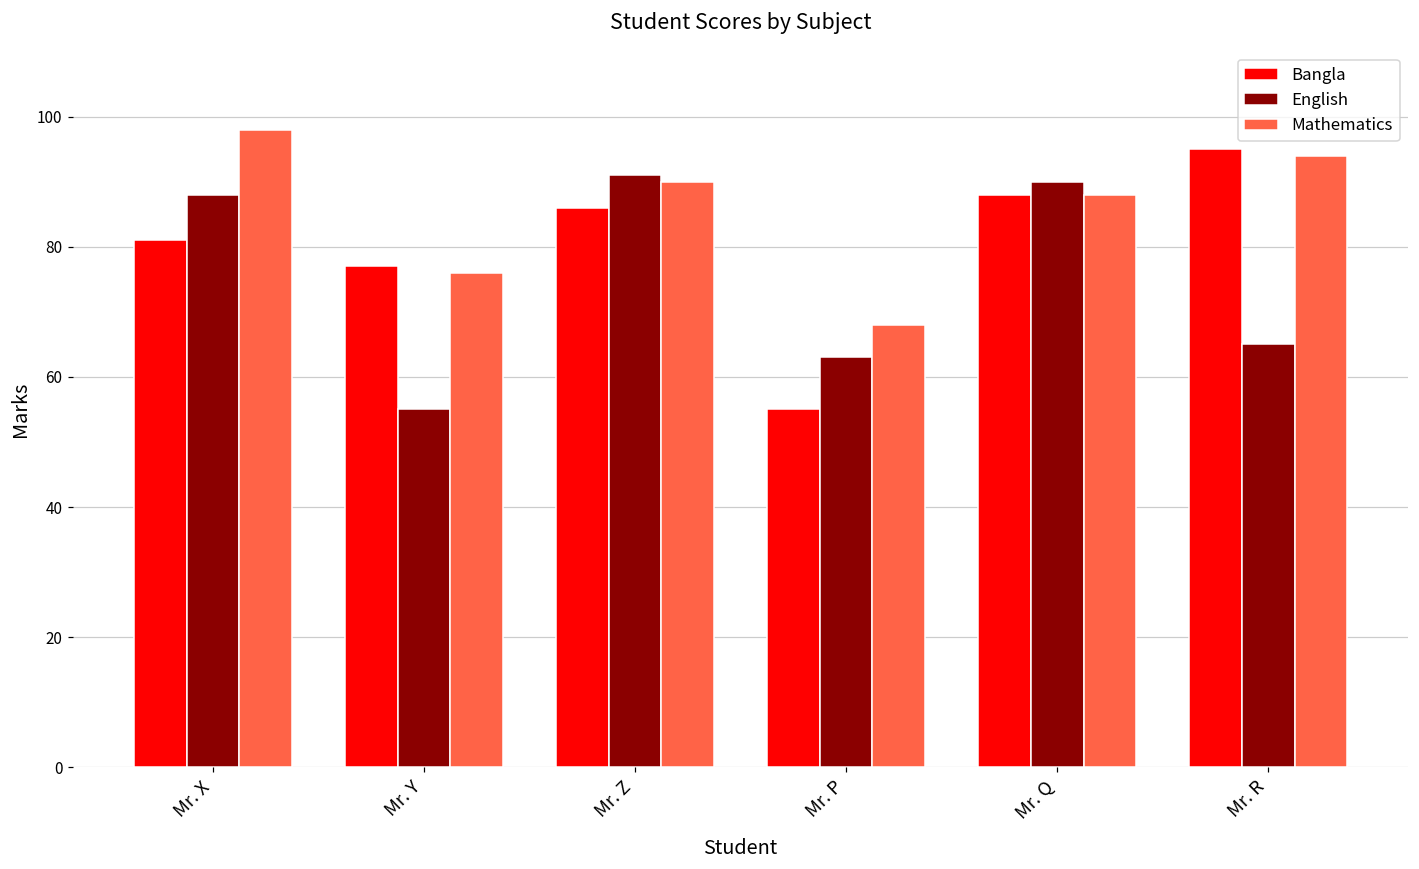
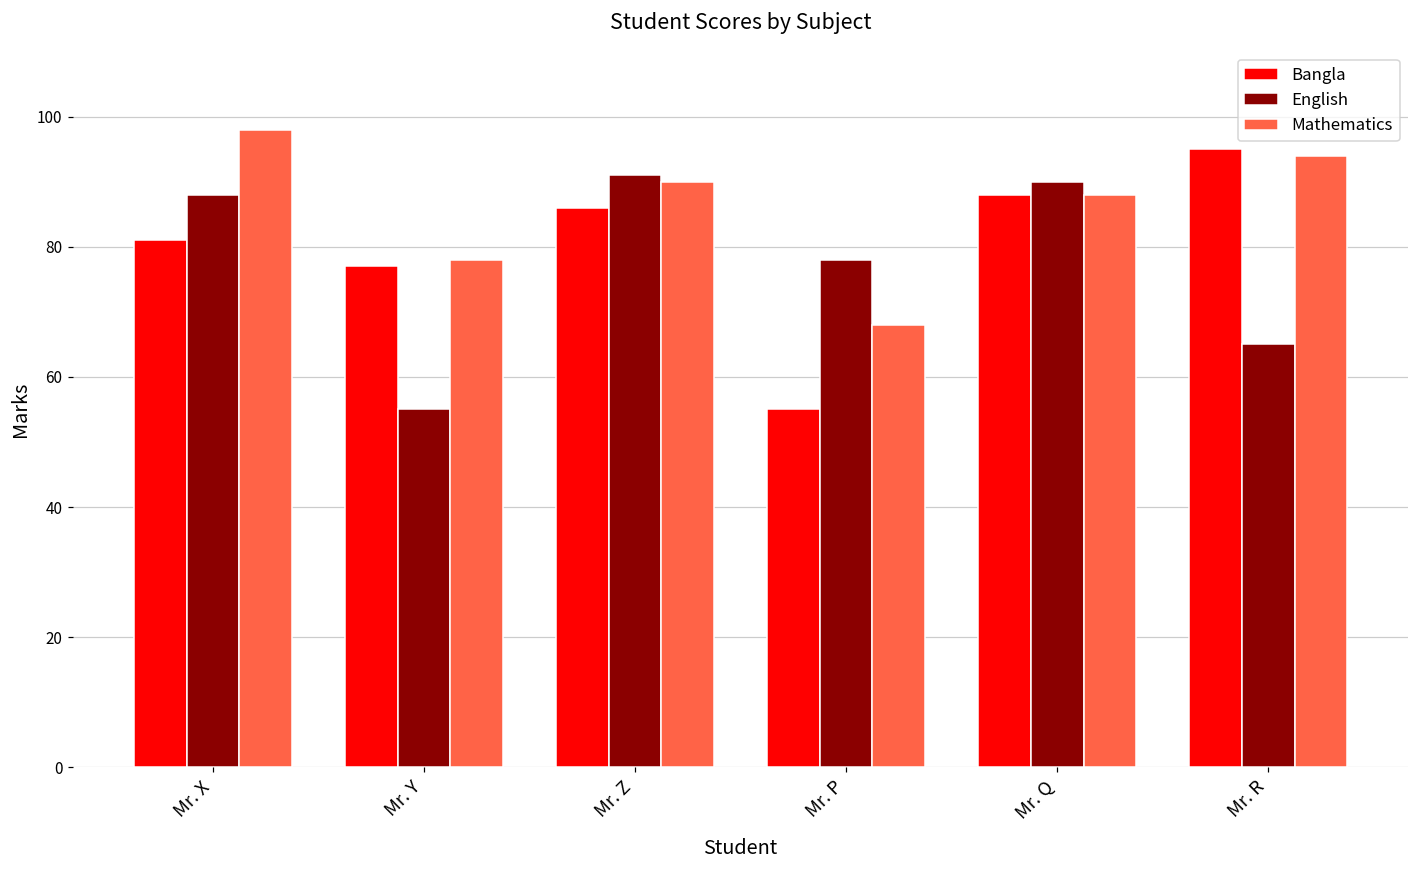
  {
    "Bangla": {
      "Mr. X": 81,
      "Mr. Y": 77,
      "Mr. Z": 86,
      "Mr. P": 55,
      "Mr. Q": 88,
      "Mr. R": 95
    },
    "English": {
      "Mr. X": 88,
      "Mr. Y": 55,
      "Mr. Z": 91,
-     "Mr. P": 63,
+     "Mr. P": 78,
      "Mr. Q": 90,
      "Mr. R": 65
    },
    "Mathematics": {
      "Mr. X": 98,
-     "Mr. Y": 76,
+     "Mr. Y": 78,
      "Mr. Z": 90,
      "Mr. P": 68,
      "Mr. Q": 88,
      "Mr. R": 94
    }
  }
